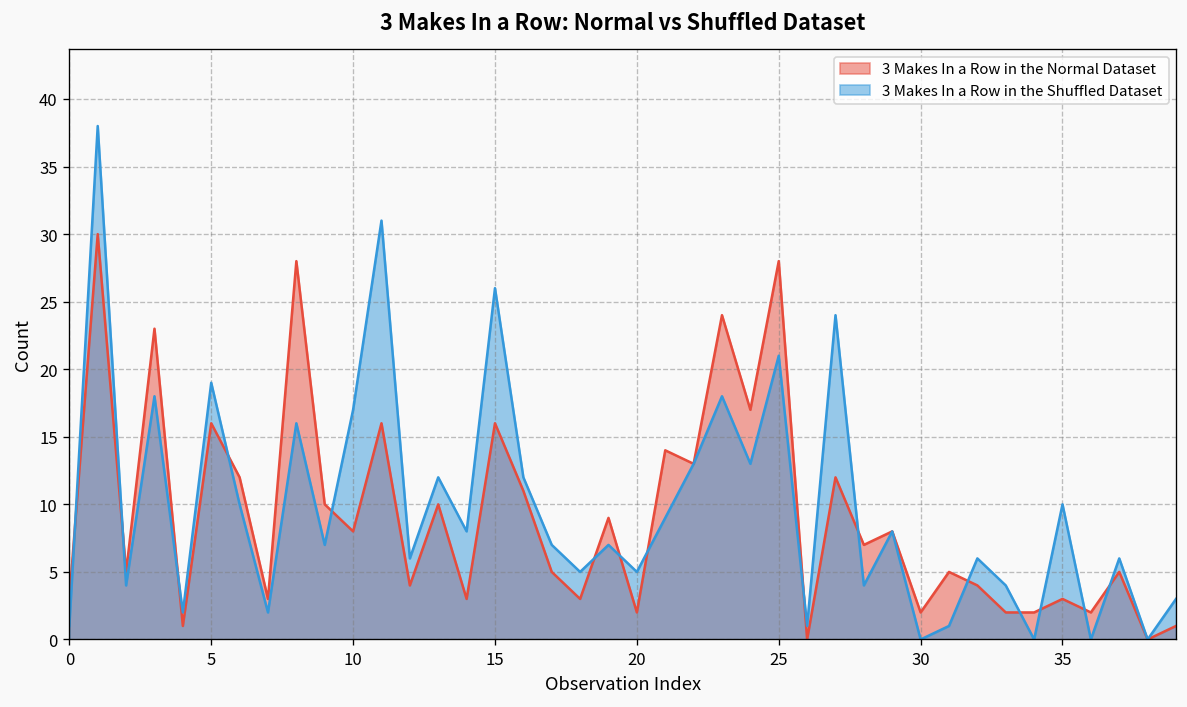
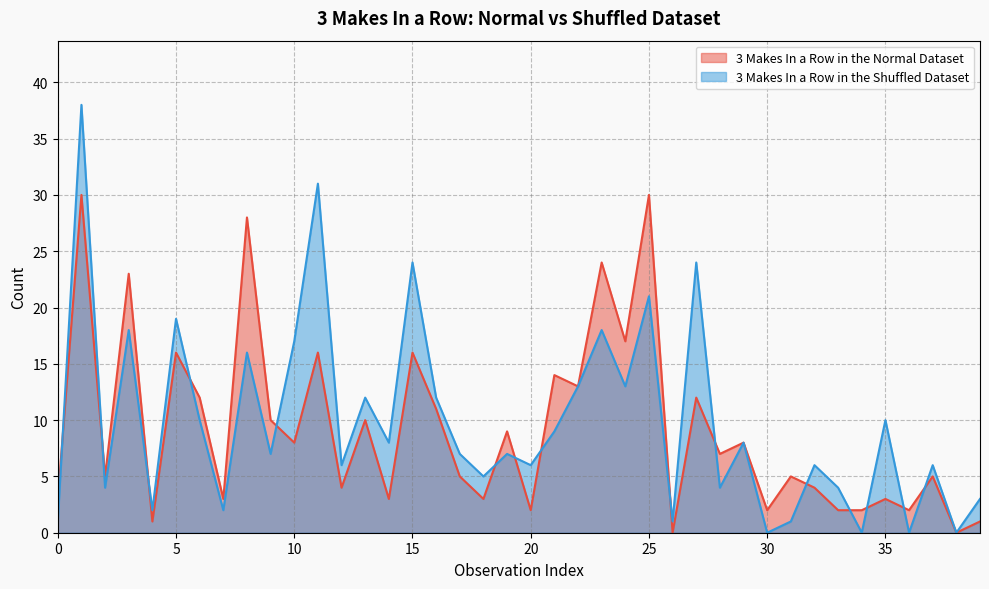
  {
    "3 Makes In a Row in the Normal Dataset": {
      "0": 3,
      "5": 16,
      "10": 8,
      "15": 16,
      "20": 2,
-     "25": 28,
+     "25": 30,
      "30": 2,
      "35": 3
    },
    "3 Makes In a Row in the Shuffled Dataset": {
      "0": 1,
      "5": 19,
      "10": 17,
-     "15": 26,
-     "20": 5,
+     "15": 24,
+     "20": 6,
      "25": 21,
      "30": 0,
      "35": 10
    }
  }
